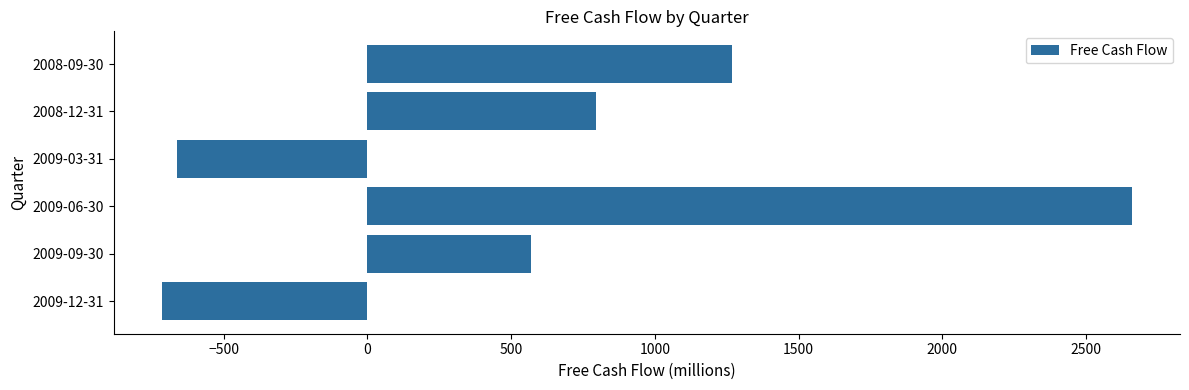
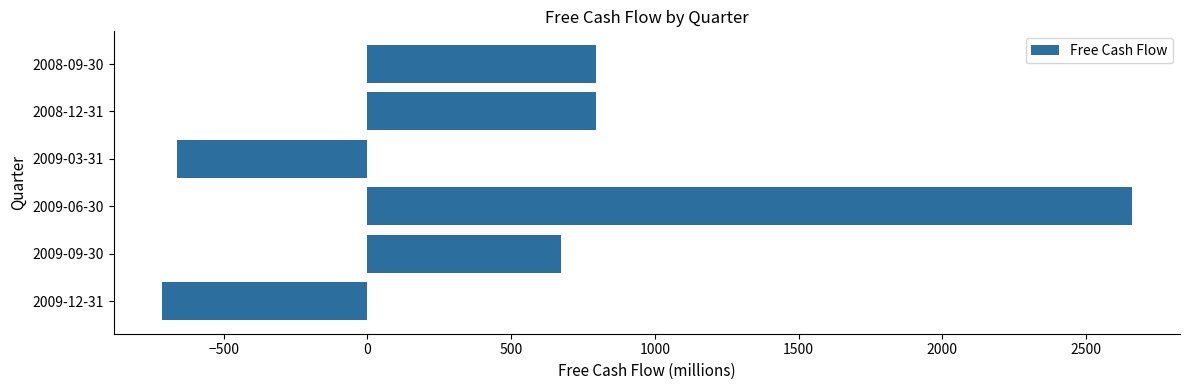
  {
-   "2008-09-30": 1270,
+   "2008-09-30": 800,
    "2008-12-31": 800,
    "2009-03-31": -660,
    "2009-06-30": 2660,
-   "2009-09-30": 570,
+   "2009-09-30": 670,
    "2009-12-31": -710
  }
